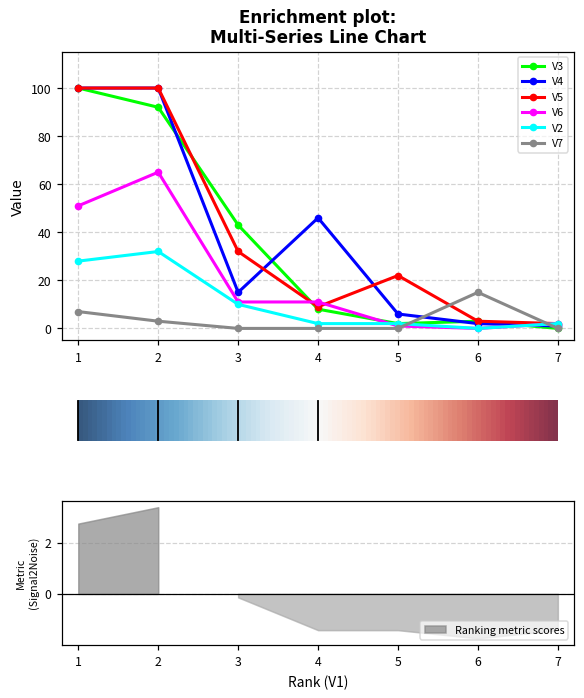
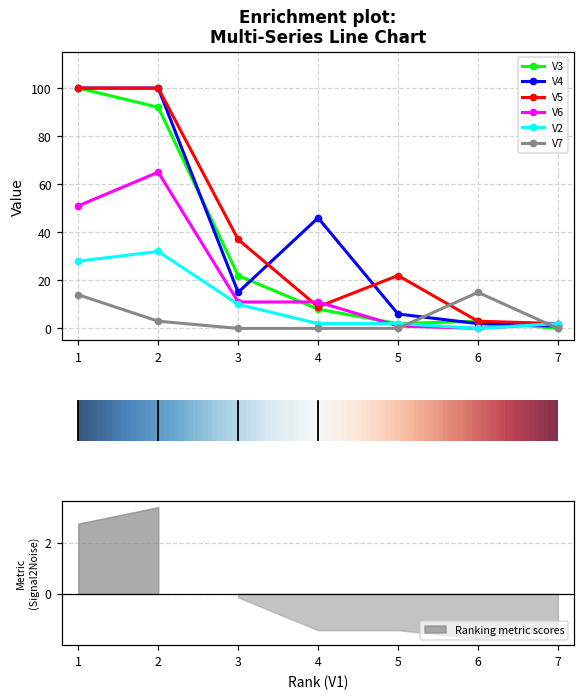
  {
    "Enrichment plot: Multi-Series Line Chart": {
      "V3": {
        "2": 92,
-       "3": 43
+       "3": 22
      },
      "V4": {
        "3": 15,
        "4": 46,
        "5": 6
      },
      "V5": {
-       "3": 32,
+       "3": 37,
        "5": 22
      },
      "V6": {
        "1": 51,
        "2": 65,
        "4": 11
      },
      "V2": {
        "1": 28,
        "2": 32,
        "4": 2
      },
      "V7": {
-       "1": 7,
+       "1": 14,
        "2": 3,
        "3": 0,
        "4": 0,
        "6": 15
      }
    }
  }
